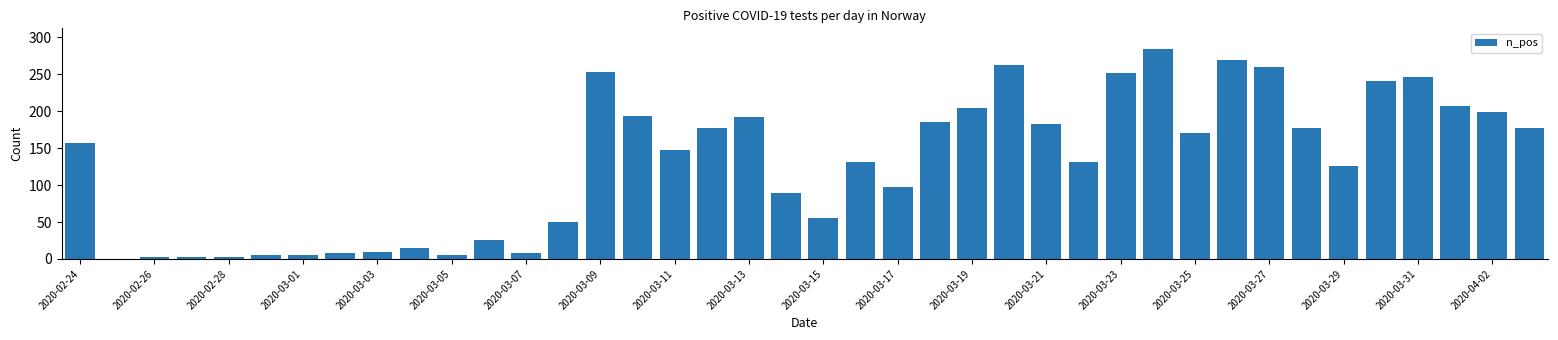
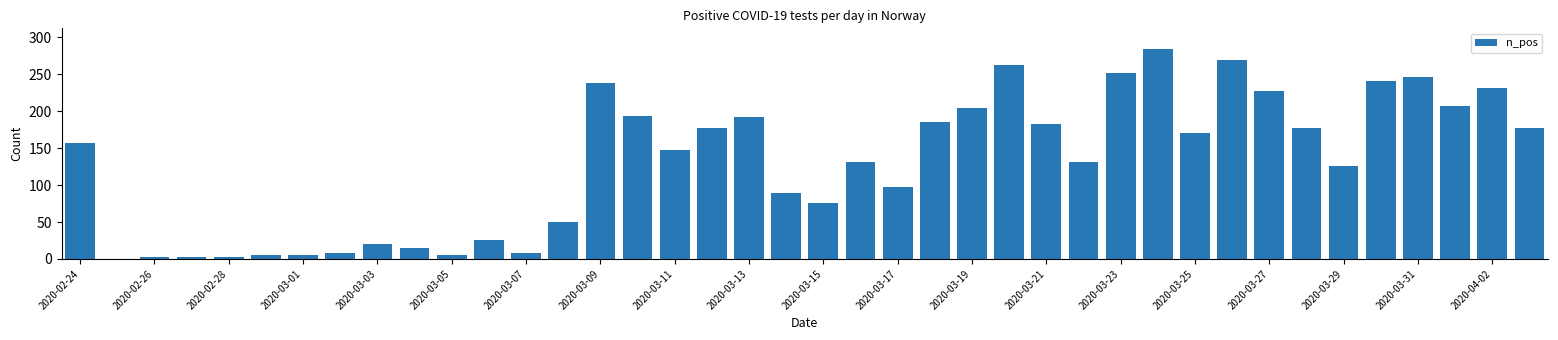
  {
    "2020-02-24": 160,
    "2020-03-01": 10,
-   "2020-03-03": 10,
+   "2020-03-03": 20,
    "2020-03-05": 10,
    "2020-03-07": 10,
-   "2020-03-09": 250,
+   "2020-03-09": 240,
    "2020-03-11": 150,
    "2020-03-13": 190,
-   "2020-03-15": 60,
+   "2020-03-15": 80,
    "2020-03-17": 100,
    "2020-03-19": 200,
    "2020-03-21": 180,
    "2020-03-23": 250,
    "2020-03-25": 170,
-   "2020-03-27": 260,
+   "2020-03-27": 230,
    "2020-03-29": 130,
    "2020-03-31": 250,
-   "2020-04-02": 200
+   "2020-04-02": 230
  }
